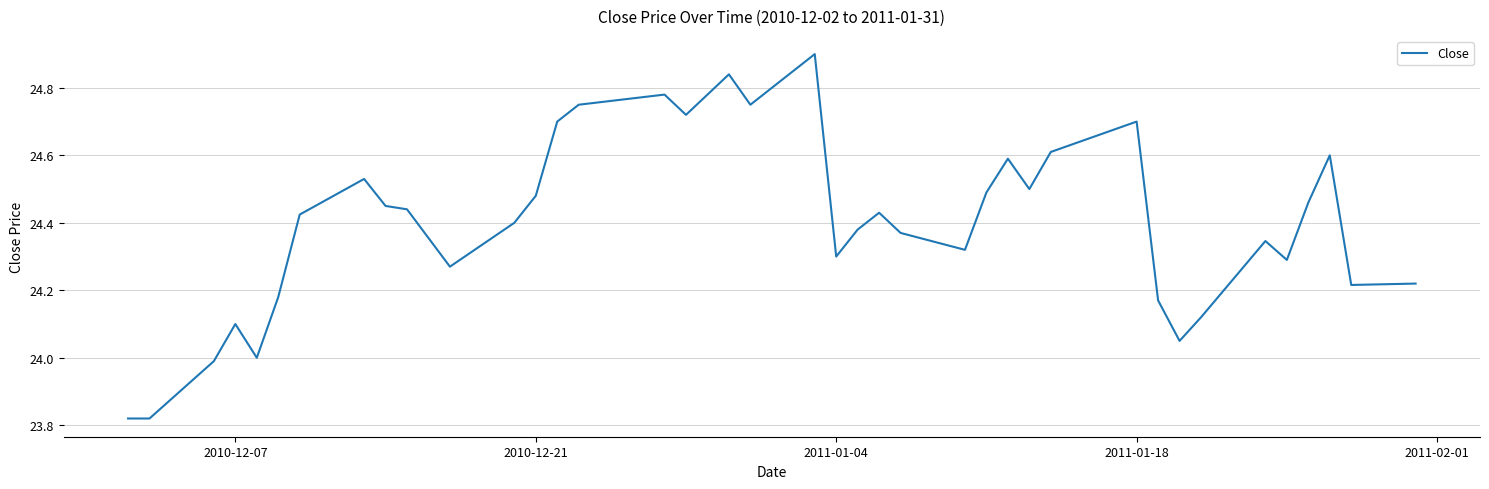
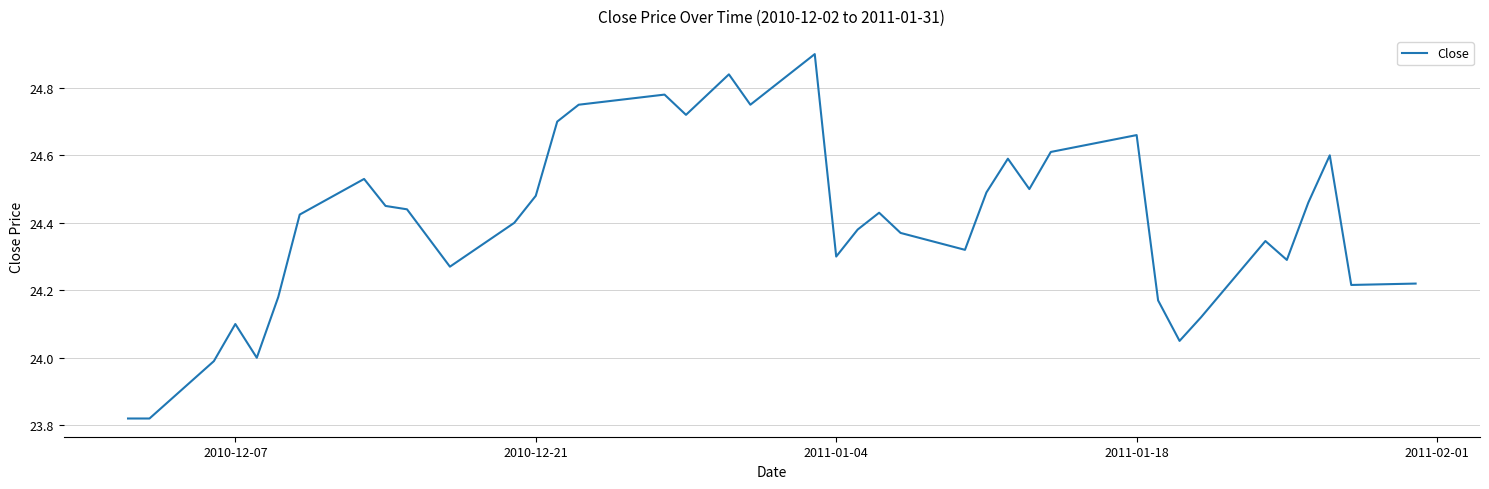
  {
    "2010-12-07": 24.10,
    "2010-12-21": 24.48,
    "2011-01-04": 24.30,
-   "2011-01-18": 24.70
+   "2011-01-18": 24.66
  }
